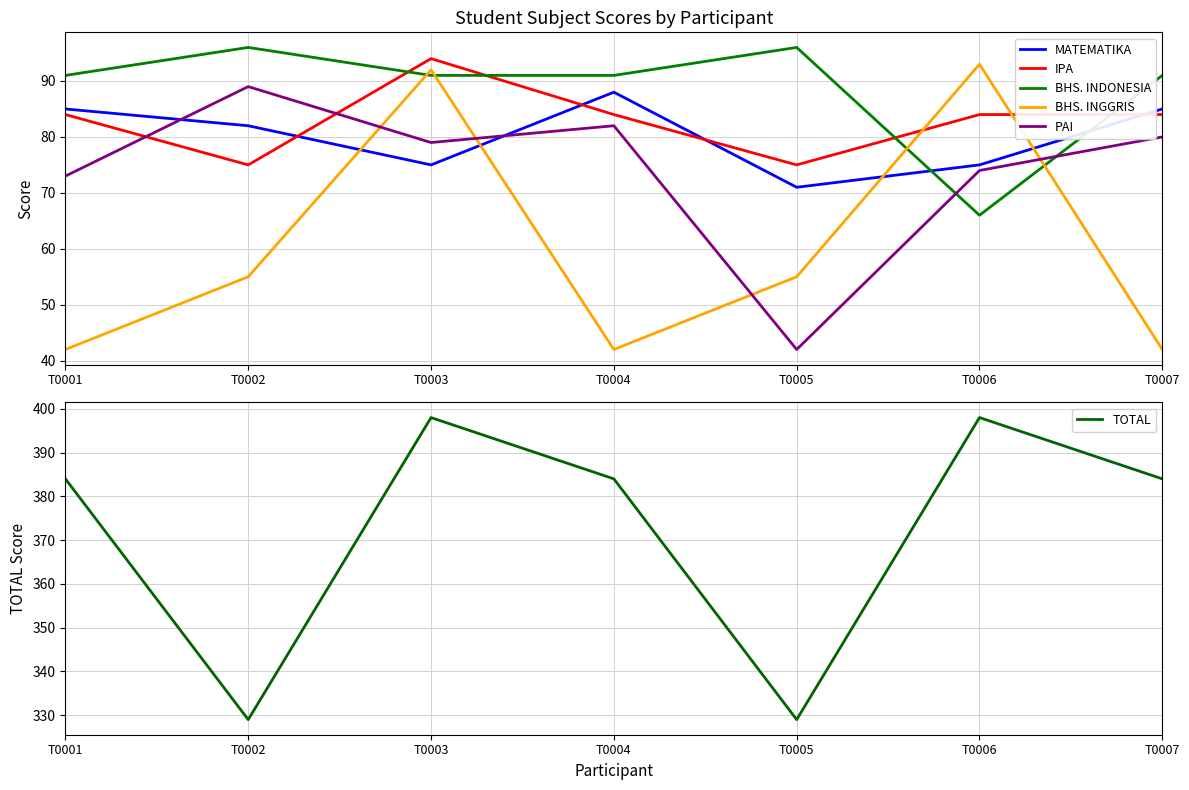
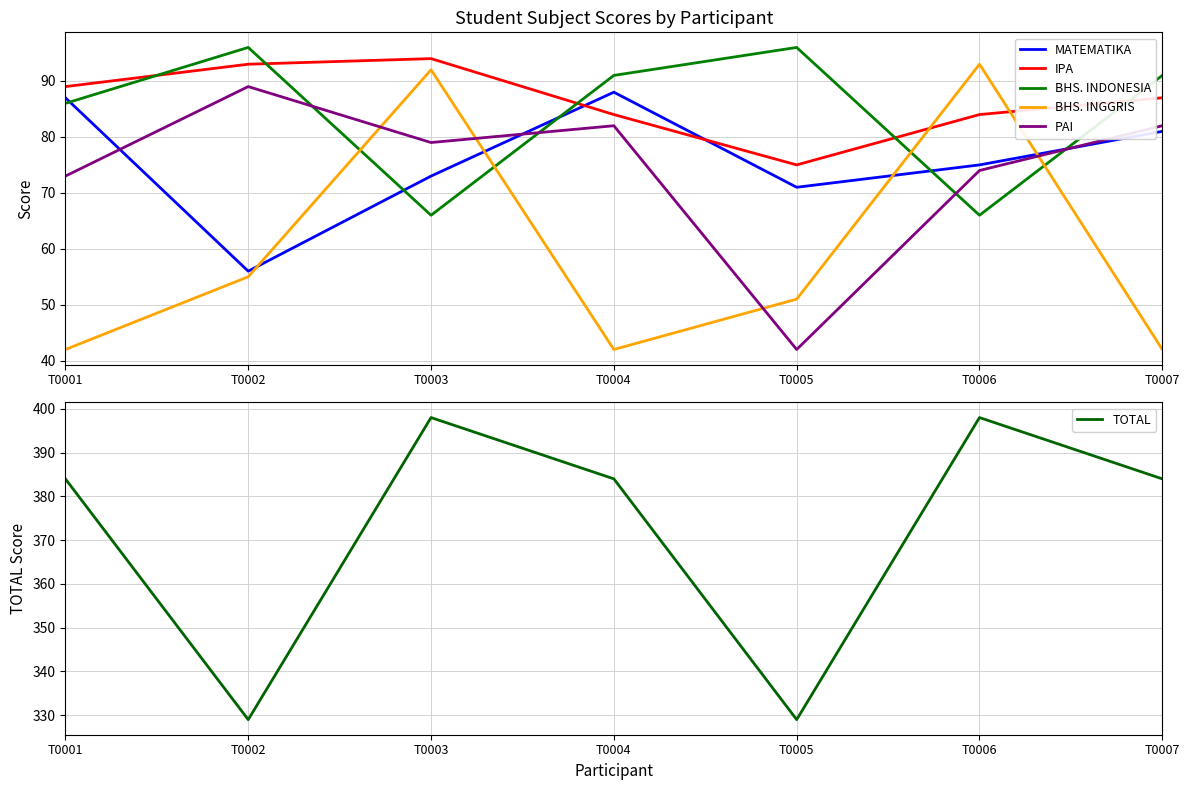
  {
    "Student Subject Scores by Participant": {
      "MATEMATIKA": {
-       "T0001": 85,
-       "T0002": 82,
-       "T0003": 75,
+       "T0001": 87,
+       "T0002": 56,
+       "T0003": 73,
        "T0004": 88,
        "T0005": 71,
        "T0006": 75,
-       "T0007": 85
+       "T0007": 81
      },
      "IPA": {
-       "T0001": 84,
-       "T0002": 75,
+       "T0001": 89,
+       "T0002": 93,
        "T0003": 94,
        "T0004": 84,
        "T0005": 75,
        "T0006": 84,
-       "T0007": 84
+       "T0007": 87
      },
      "BHS. INDONESIA": {
-       "T0001": 91,
+       "T0001": 86,
        "T0002": 96,
-       "T0003": 91,
+       "T0003": 66,
        "T0004": 91,
        "T0005": 96,
        "T0006": 66,
        "T0007": 91
      },
      "BHS. INGGRIS": {
        "T0001": 42,
        "T0002": 55,
        "T0003": 92,
        "T0004": 42,
-       "T0005": 55,
+       "T0005": 51,
        "T0006": 93,
        "T0007": 42
      },
      "PAI": {
        "T0001": 73,
        "T0002": 89,
        "T0003": 79,
        "T0004": 82,
        "T0005": 42,
        "T0006": 74,
-       "T0007": 80
+       "T0007": 82
      }
    }
  }
